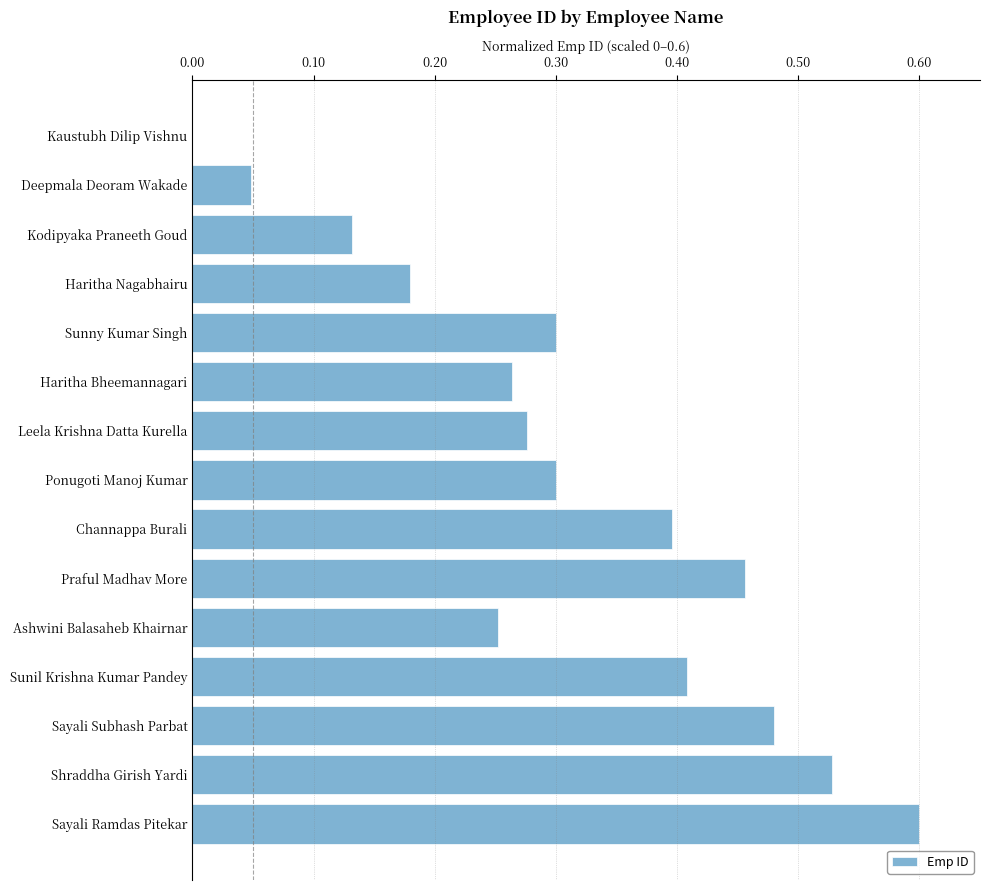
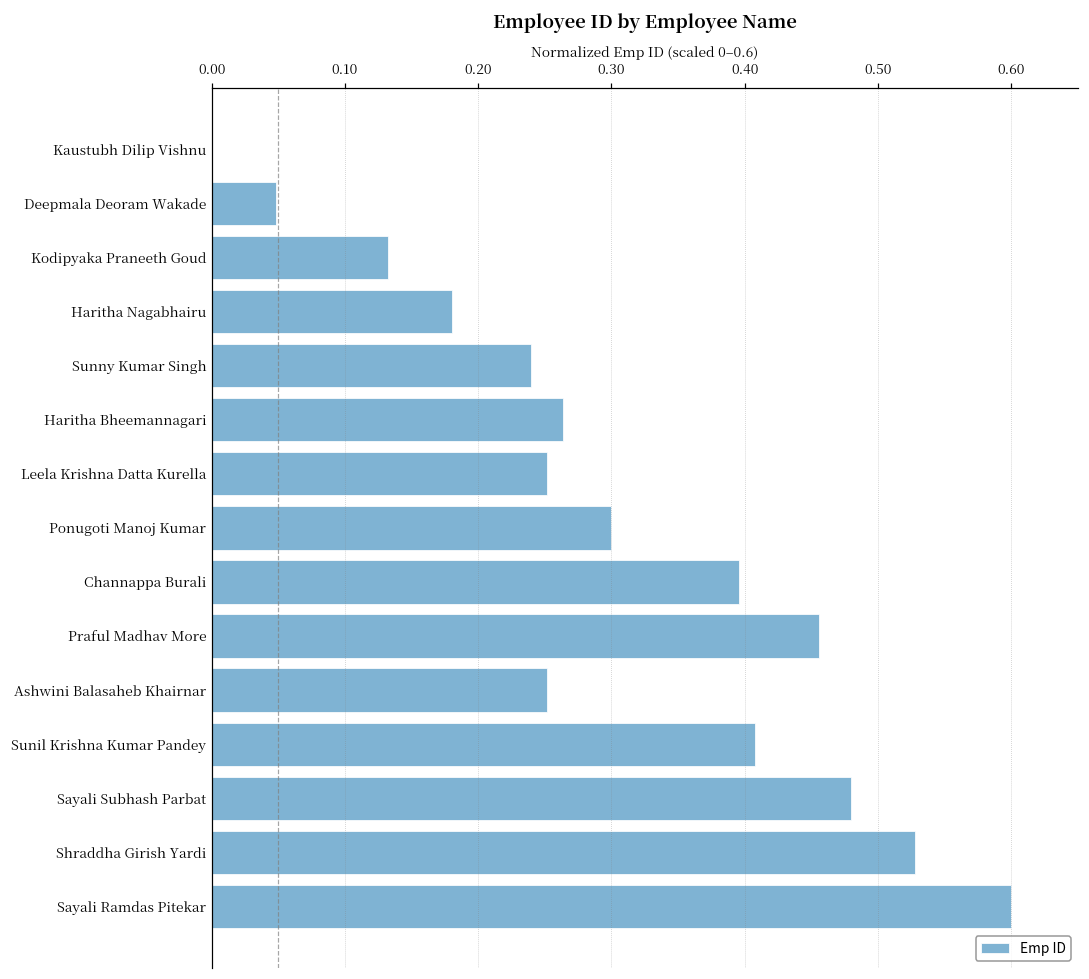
  {
    "Kaustubh Dilip Vishnu": 0.000,
    "Deepmala Deoram Wakade": 0.048,
    "Kodipyaka Praneeth Goud": 0.132,
    "Haritha Nagabhairu": 0.180,
-   "Sunny Kumar Singh": 0.300,
+   "Sunny Kumar Singh": 0.240,
    "Haritha Bheemannagari": 0.264,
-   "Leela Krishna Datta Kurella": 0.276,
+   "Leela Krishna Datta Kurella": 0.252,
    "Ponugoti Manoj Kumar": 0.300,
    "Channappa Burali": 0.396,
    "Praful Madhav More": 0.456,
    "Ashwini Balasaheb Khairnar": 0.252,
    "Sunil Krishna Kumar Pandey": 0.408,
    "Sayali Subhash Parbat": 0.480,
    "Shraddha Girish Yardi": 0.528,
    "Sayali Ramdas Pitekar": 0.600
  }
